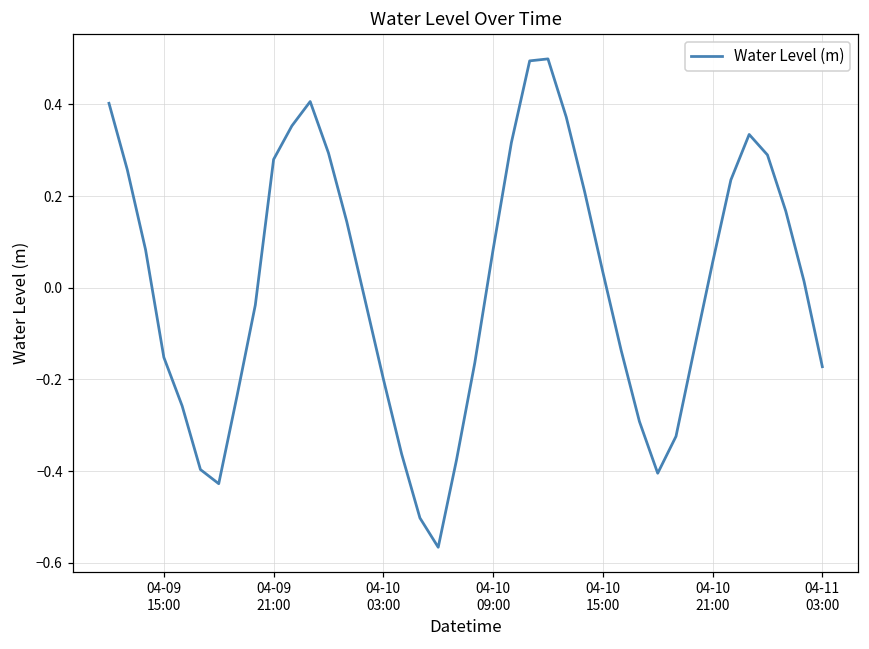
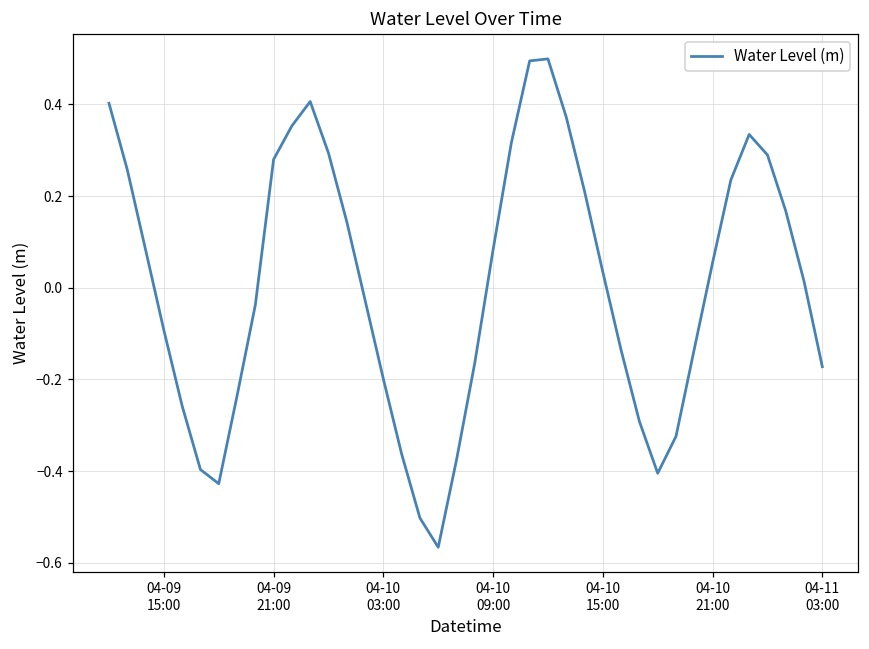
  {
-   "04-09 15:00": -0.15,
+   "04-09 15:00": -0.09,
    "04-09 21:00": 0.28,
    "04-10 03:00": -0.20,
    "04-10 09:00": 0.08,
    "04-10 15:00": 0.03,
    "04-10 21:00": 0.05,
    "04-11 03:00": -0.17
  }
